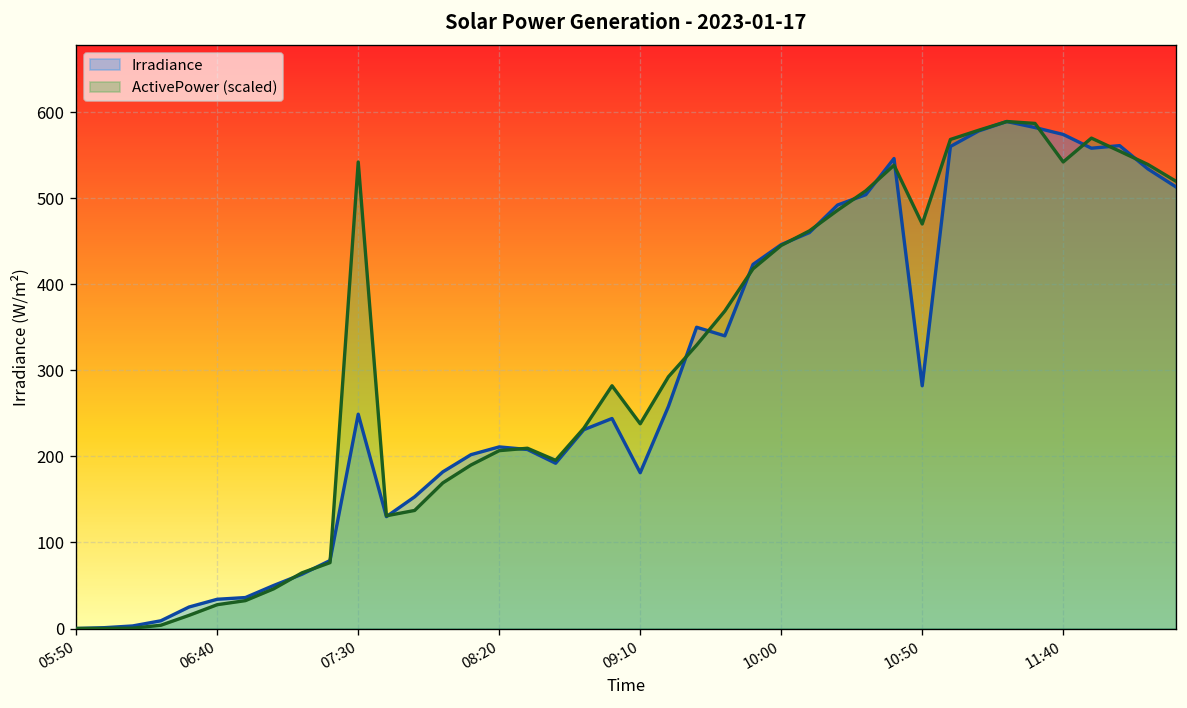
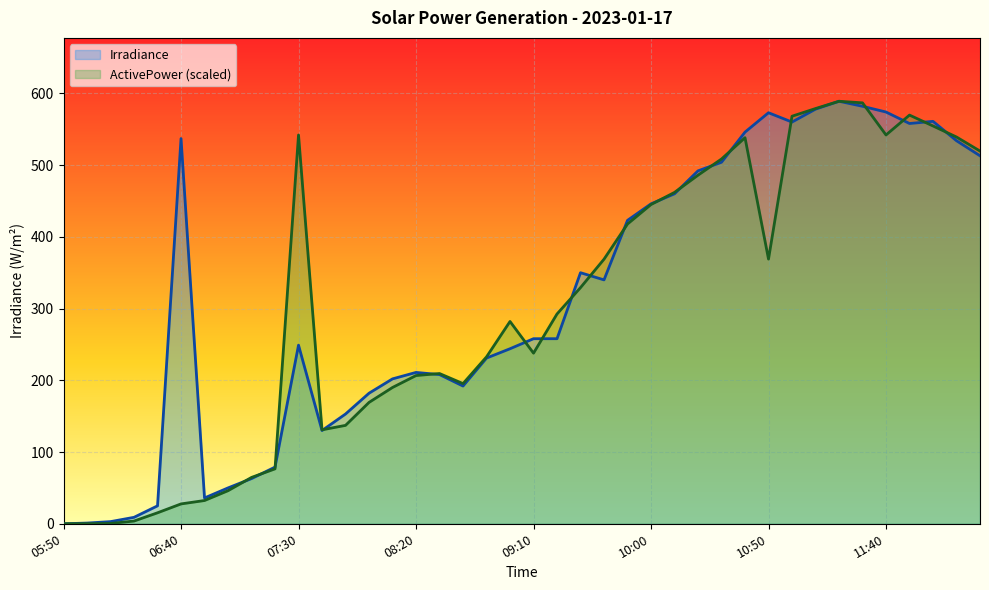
  {
    "Irradiance": {
-     "06:40": 30,
+     "06:40": 540,
      "07:30": 250,
      "08:20": 210,
-     "09:10": 180,
-     "10:50": 280,
+     "09:10": 260,
+     "10:50": 570,
      "11:40": 570
    },
    "ActivePower (scaled)": {
      "06:40": 30,
      "07:30": 540,
      "08:20": 210,
      "09:10": 240,
-     "10:50": 470,
+     "10:50": 370,
      "11:40": 540
    }
  }
